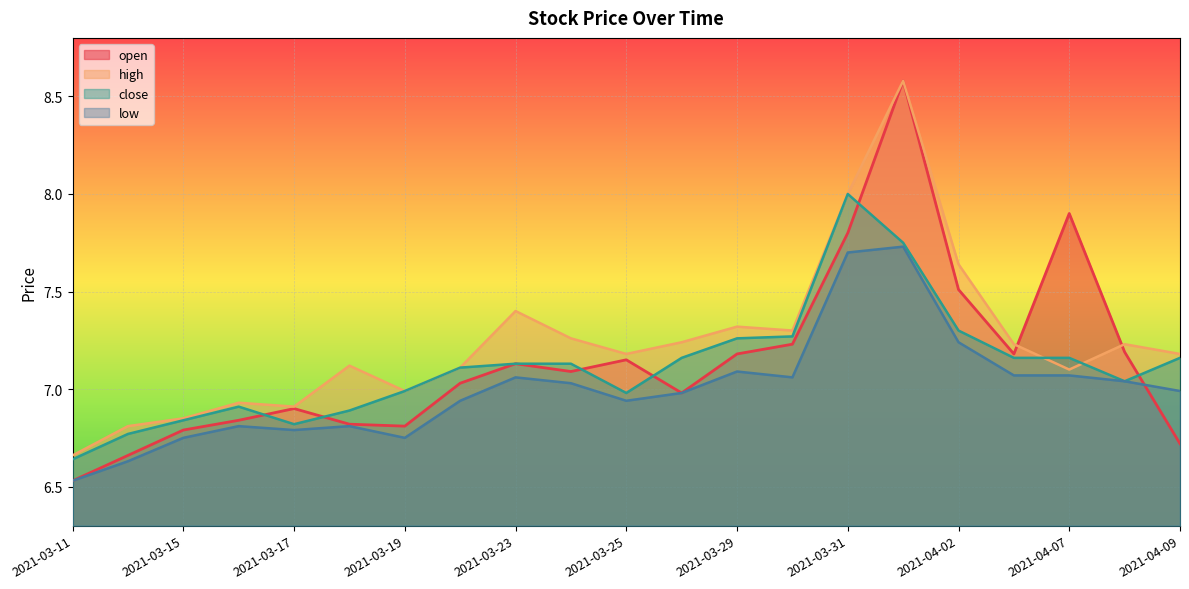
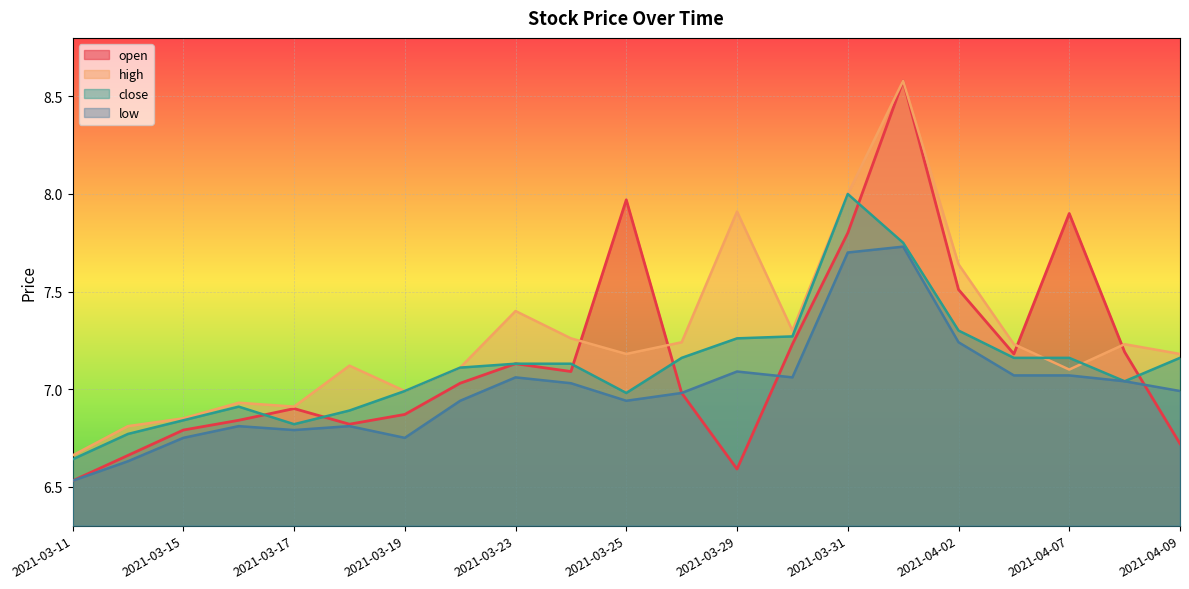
  {
    "open": {
      "2021-03-15": 6.79,
-     "2021-03-19": 6.81,
-     "2021-03-25": 7.15,
-     "2021-03-29": 7.18,
+     "2021-03-19": 6.87,
+     "2021-03-25": 7.97,
+     "2021-03-29": 6.59,
      "2021-03-31": 7.80,
      "2021-04-02": 7.51,
      "2021-04-07": 7.90,
      "2021-04-09": 6.72
    },
    "high": {
      "2021-03-11": 6.66,
      "2021-03-23": 7.40,
      "2021-03-25": 7.18,
-     "2021-03-29": 7.32,
+     "2021-03-29": 7.91,
      "2021-04-02": 7.64,
      "2021-04-07": 7.10,
      "2021-04-09": 7.18
    }
  }
